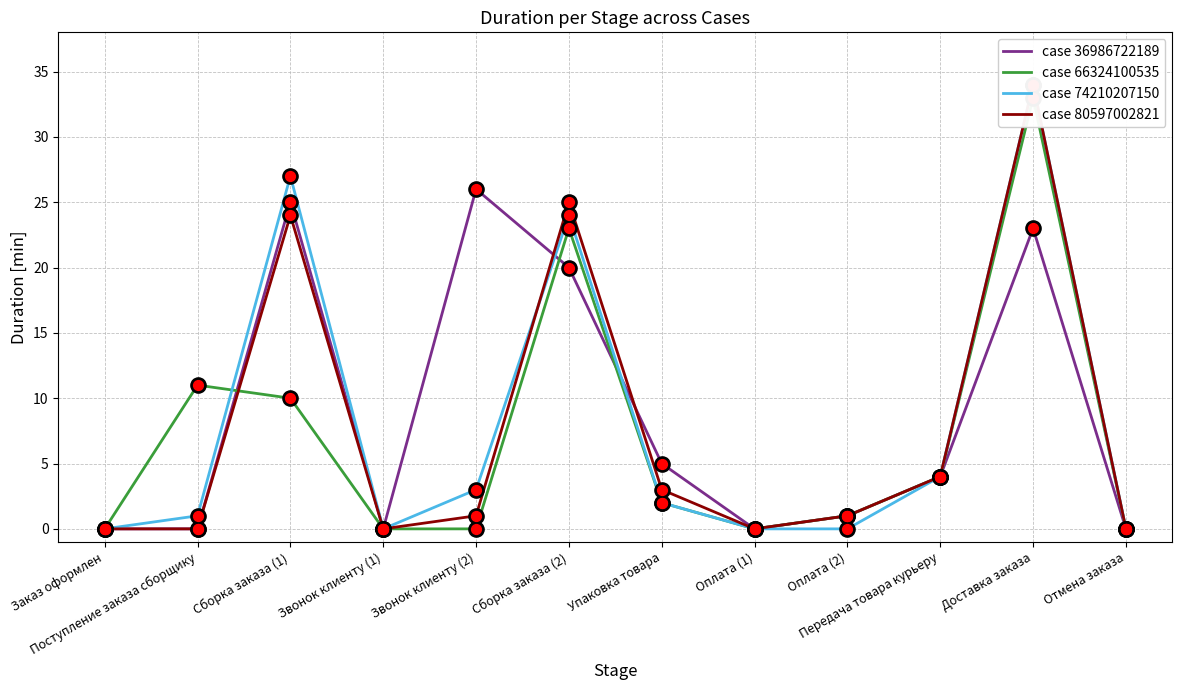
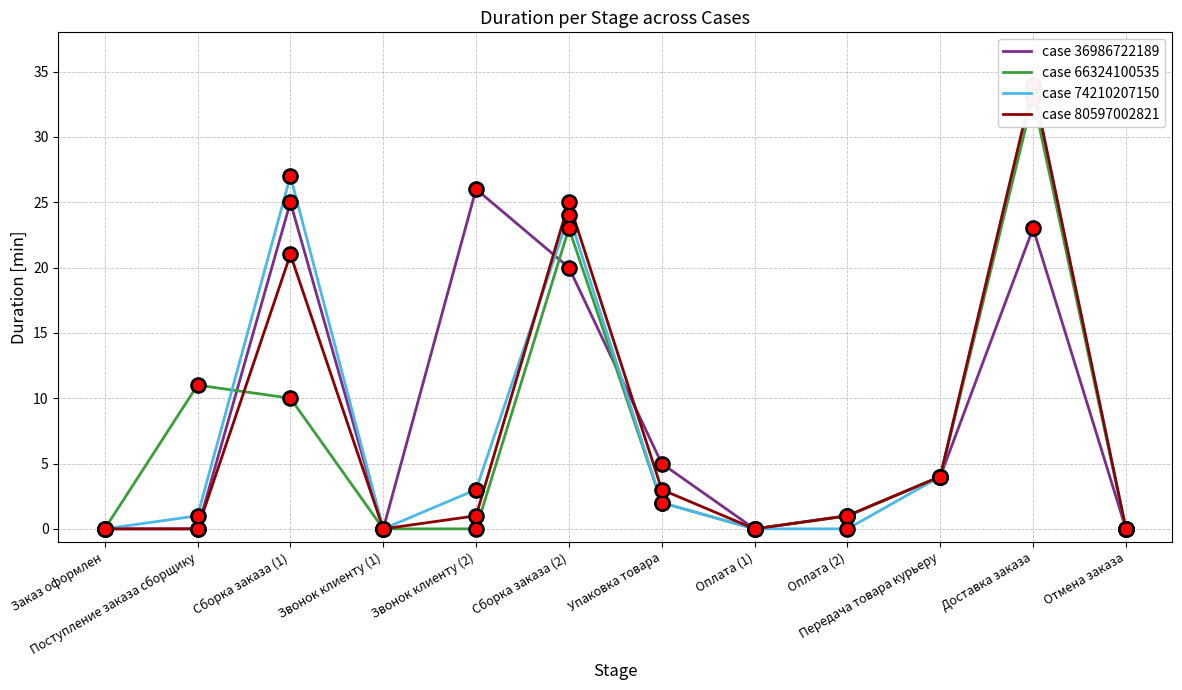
  {
    "case 36986722189": {
      "Сборка заказа (1)": 25,
      "Звонок клиенту (2)": 26,
      "Сборка заказа (2)": 20,
      "Упаковка товара": 5,
      "Доставка заказа": 23
    },
    "case 66324100535": {
      "Поступление заказа сборщику": 11,
      "Сборка заказа (1)": 10,
      "Звонок клиенту (2)": 0,
      "Сборка заказа (2)": 23
    },
    "case 74210207150": {
      "Поступление заказа сборщику": 1,
      "Сборка заказа (1)": 27,
      "Звонок клиенту (2)": 3,
      "Сборка заказа (2)": 24,
      "Оплата (2)": 0
    },
    "case 80597002821": {
-     "Сборка заказа (1)": 24,
+     "Сборка заказа (1)": 21,
      "Звонок клиенту (2)": 1,
      "Сборка заказа (2)": 25,
      "Упаковка товара": 3
    }
  }
